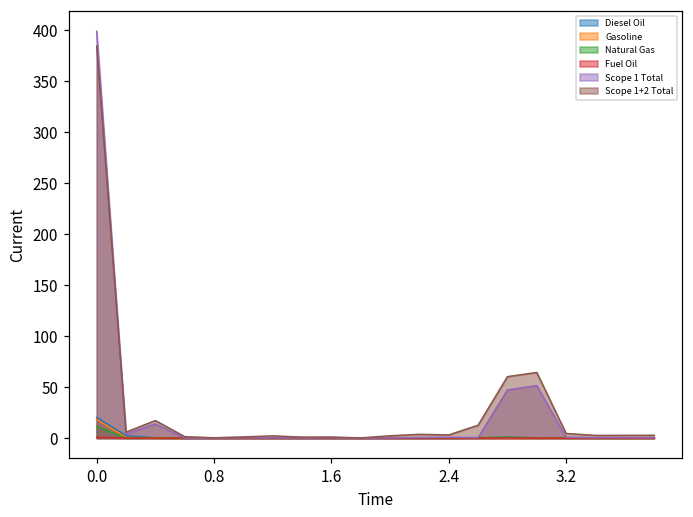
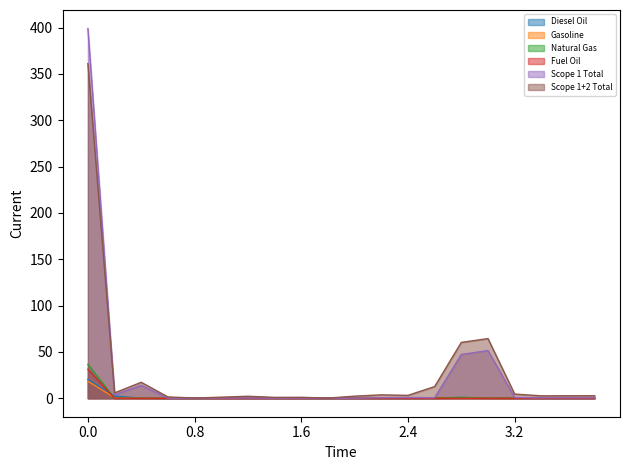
  {
    "Natural Gas": {
-     "0.0": 10
+     "0.0": 40
    },
    "Fuel Oil": {
-     "0.0": 0
+     "0.0": 30
    },
    "Scope 1 Total": {
      "0.0": 400
    },
    "Scope 1+2 Total": {
-     "0.0": 380,
+     "0.0": 360,
      "3.2": 0
    }
  }
